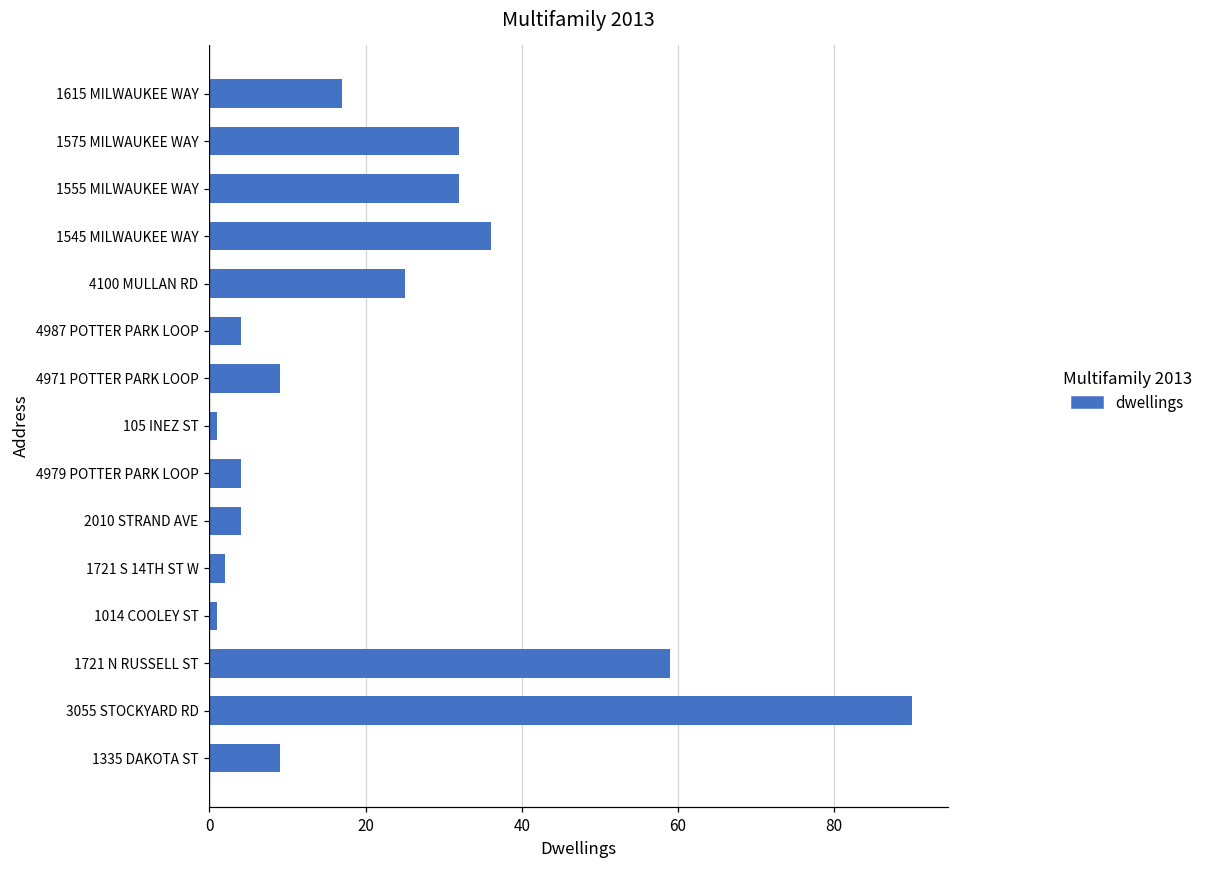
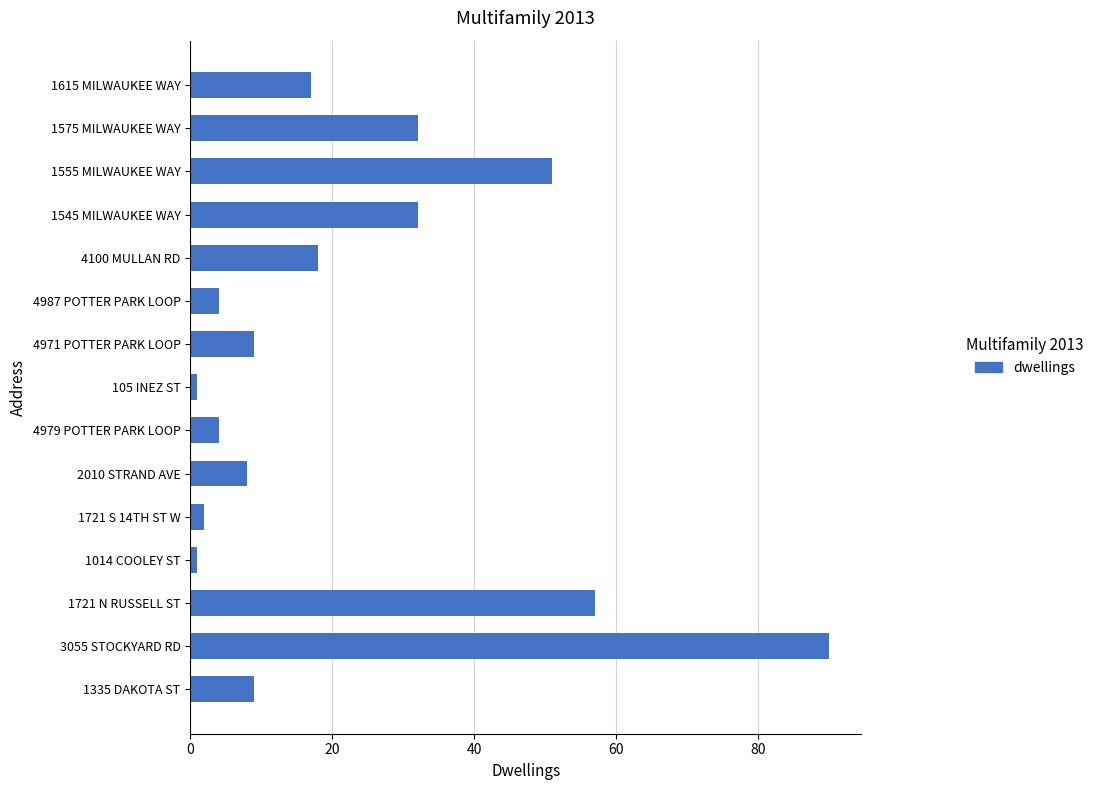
  {
    "1615 MILWAUKEE WAY": 17,
    "1575 MILWAUKEE WAY": 32,
-   "1555 MILWAUKEE WAY": 32,
-   "1545 MILWAUKEE WAY": 36,
-   "4100 MULLAN RD": 25,
+   "1555 MILWAUKEE WAY": 51,
+   "1545 MILWAUKEE WAY": 32,
+   "4100 MULLAN RD": 18,
    "4987 POTTER PARK LOOP": 4,
    "4971 POTTER PARK LOOP": 9,
    "105 INEZ ST": 1,
    "4979 POTTER PARK LOOP": 4,
-   "2010 STRAND AVE": 4,
+   "2010 STRAND AVE": 8,
    "1721 S 14TH ST W": 2,
    "1014 COOLEY ST": 1,
-   "1721 N RUSSELL ST": 59,
+   "1721 N RUSSELL ST": 57,
    "3055 STOCKYARD RD": 90,
    "1335 DAKOTA ST": 9
  }
